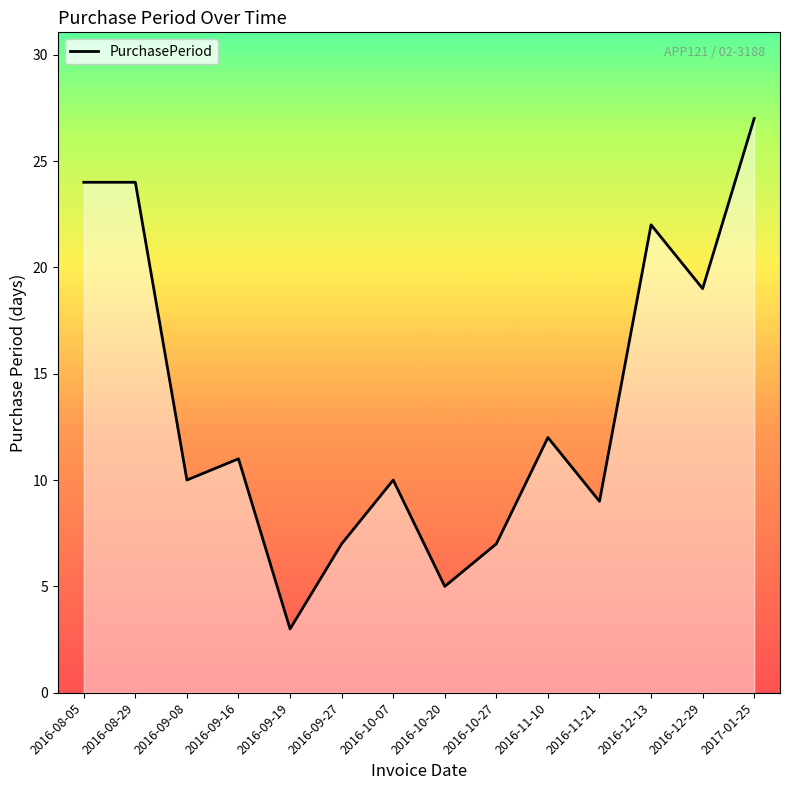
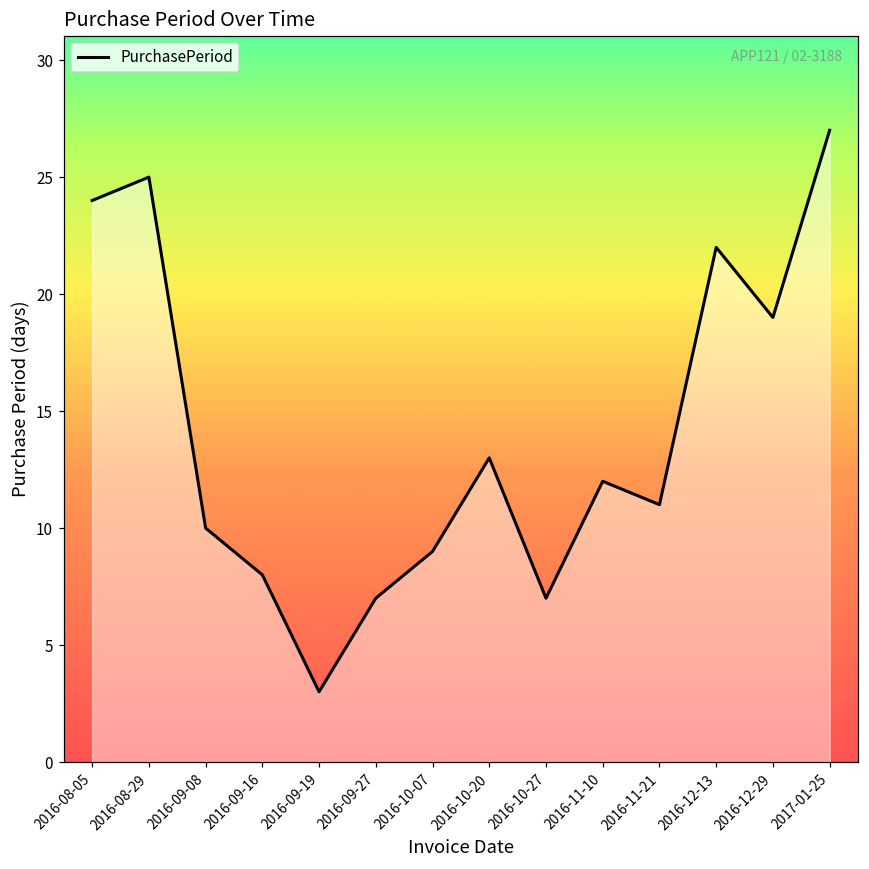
  {
    "2016-08-05": 24,
-   "2016-08-29": 24,
+   "2016-08-29": 25,
    "2016-09-08": 10,
-   "2016-09-16": 11,
+   "2016-09-16": 8,
    "2016-09-19": 3,
    "2016-09-27": 7,
-   "2016-10-07": 10,
-   "2016-10-20": 5,
+   "2016-10-07": 9,
+   "2016-10-20": 13,
    "2016-10-27": 7,
    "2016-11-10": 12,
-   "2016-11-21": 9,
+   "2016-11-21": 11,
    "2016-12-13": 22,
    "2016-12-29": 19,
    "2017-01-25": 27
  }
